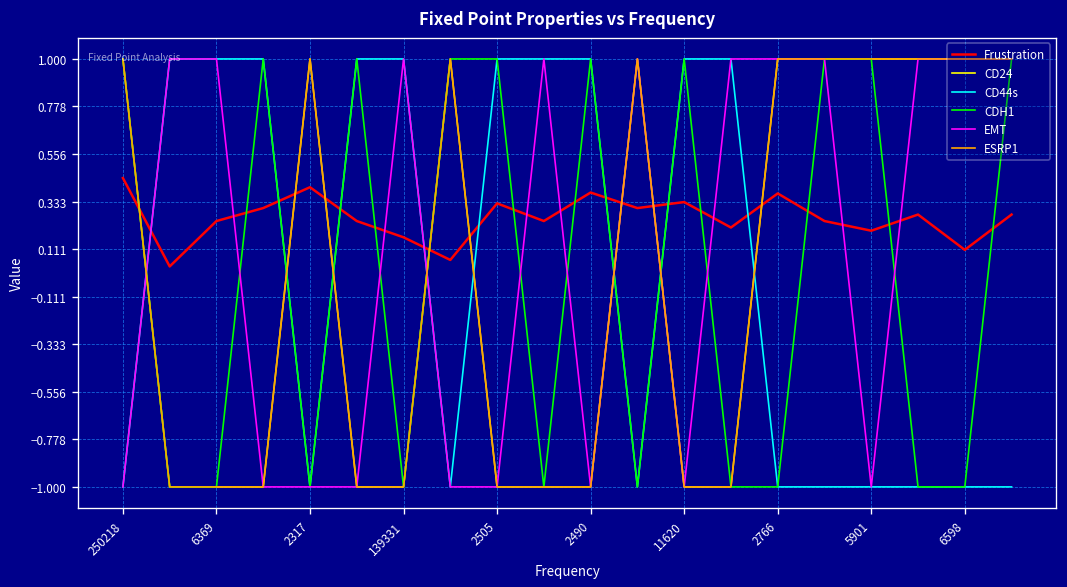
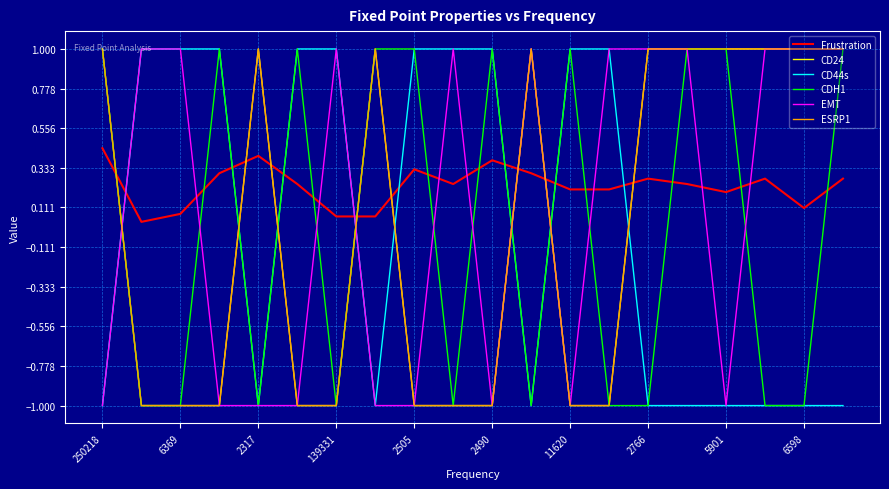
  {
    "Frustration": {
      "250218": 0.44,
-     "6369": 0.24,
+     "6369": 0.08,
      "2317": 0.40,
-     "139331": 0.17,
+     "139331": 0.06,
      "2505": 0.32,
      "2490": 0.38,
-     "11620": 0.33,
-     "2766": 0.37,
+     "11620": 0.21,
+     "2766": 0.27,
      "5901": 0.20,
      "6598": 0.11
    },
    "ESRP1": {
      "2317": 1.00
    }
  }
